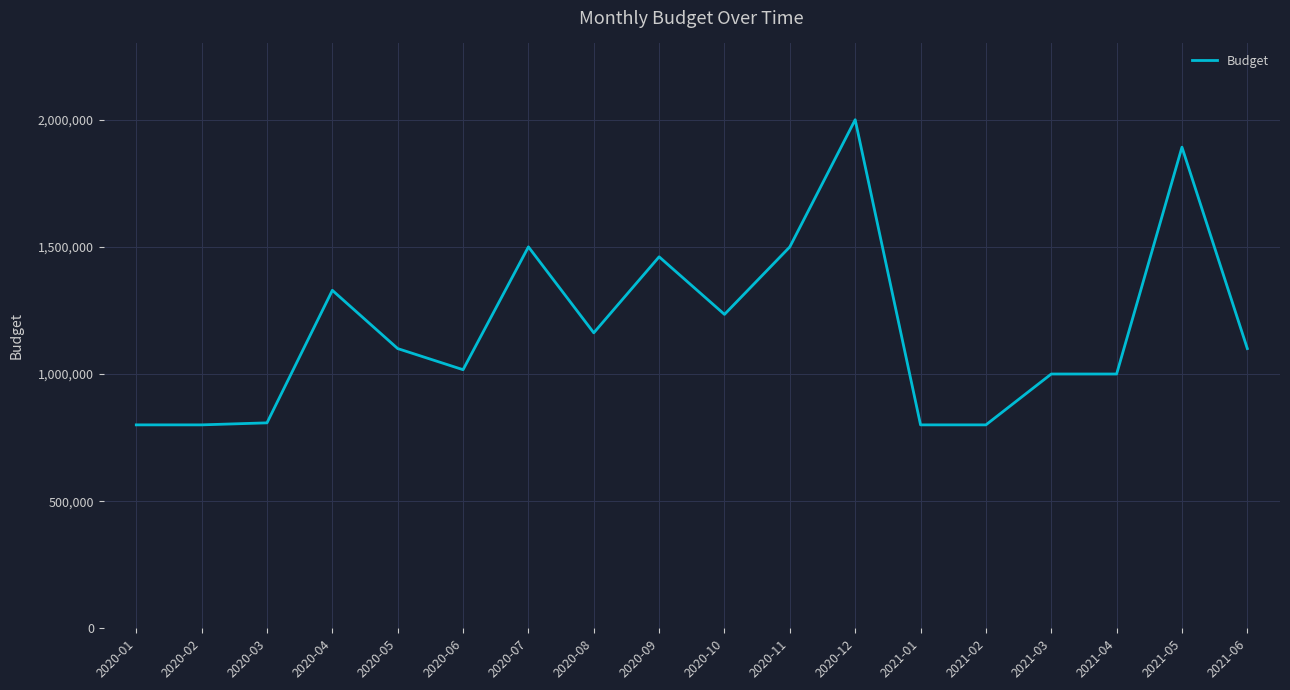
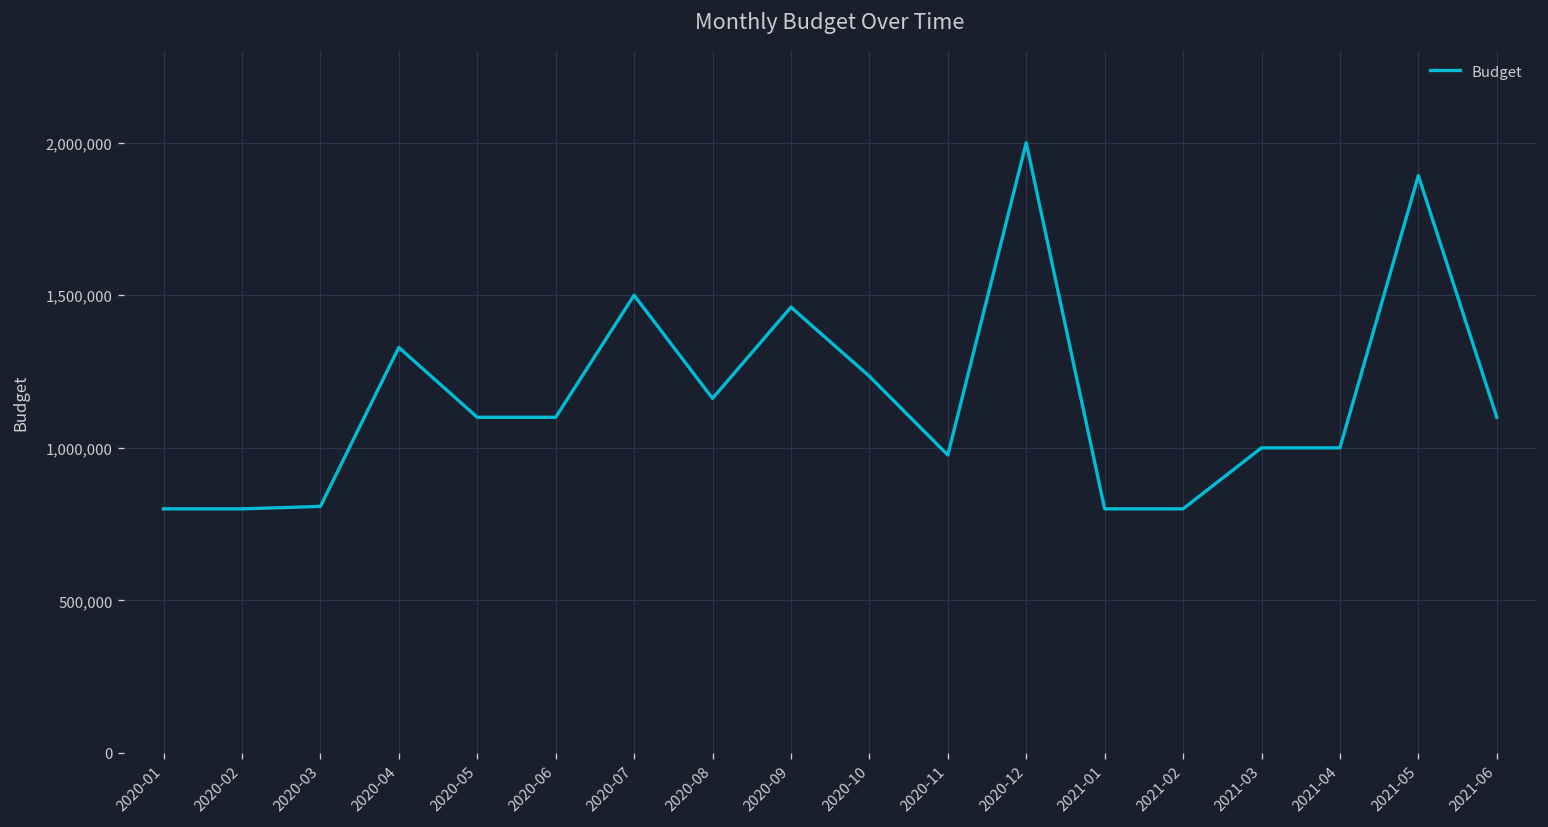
  {
    "2020-01": "800,000",
    "2020-02": "800,000",
    "2020-03": "810,000",
    "2020-04": "1,330,000",
    "2020-05": "1,100,000",
-   "2020-06": "1,020,000",
+   "2020-06": "1,100,000",
    "2020-07": "1,500,000",
    "2020-08": "1,160,000",
    "2020-09": "1,460,000",
    "2020-10": "1,230,000",
-   "2020-11": "1,500,000",
+   "2020-11": "980,000",
    "2020-12": "2,000,000",
    "2021-01": "800,000",
    "2021-02": "800,000",
    "2021-03": "1,000,000",
    "2021-04": "1,000,000",
    "2021-05": "1,890,000",
    "2021-06": "1,100,000"
  }
